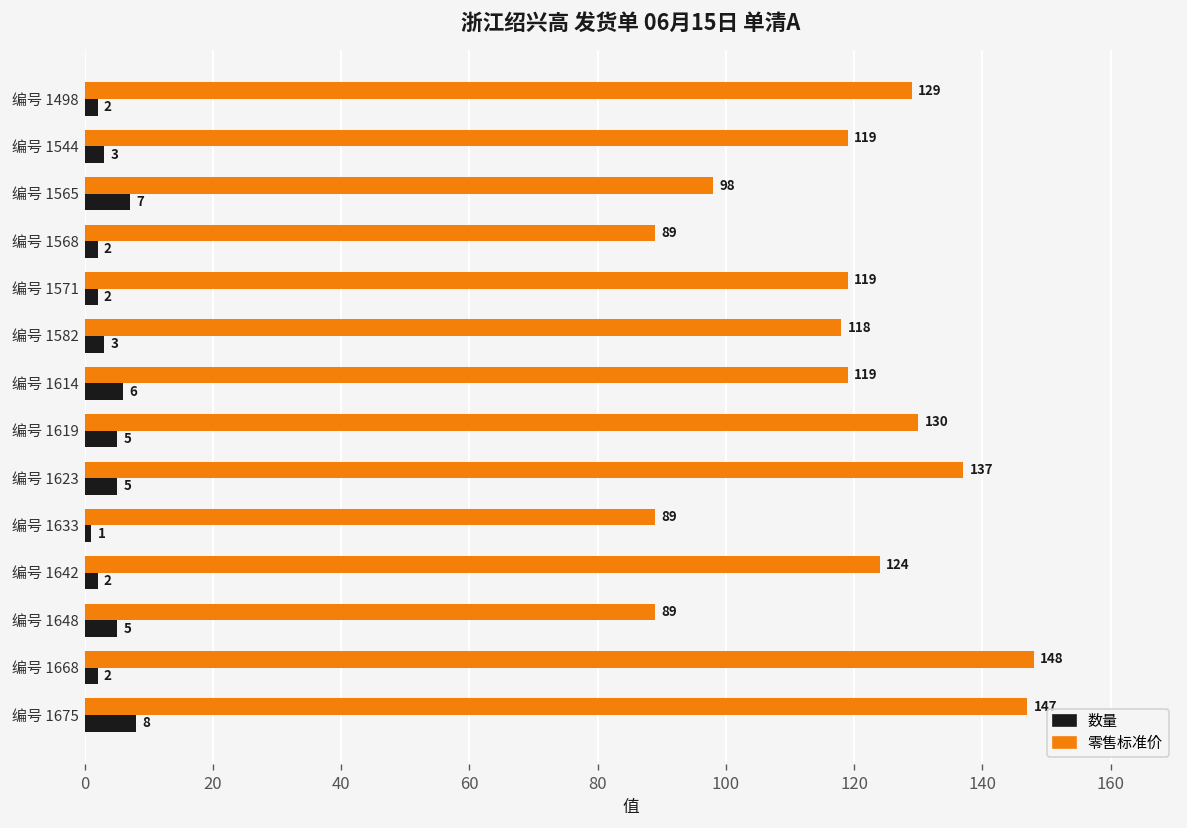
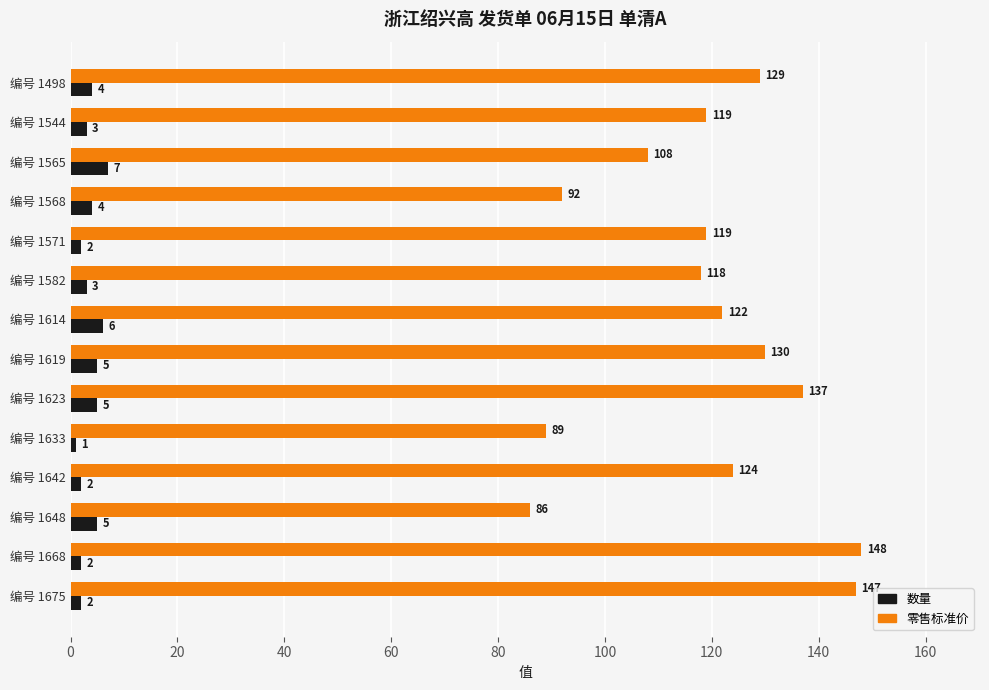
  {
    "数量": {
-     "编号 1498": 2,
+     "编号 1498": 4,
      "编号 1544": 3,
      "编号 1565": 7,
-     "编号 1568": 2,
+     "编号 1568": 4,
      "编号 1571": 2,
      "编号 1582": 3,
      "编号 1614": 6,
      "编号 1619": 5,
      "编号 1623": 5,
      "编号 1633": 1,
      "编号 1642": 2,
      "编号 1648": 5,
      "编号 1668": 2,
-     "编号 1675": 8
+     "编号 1675": 2
    },
    "零售标准价": {
      "编号 1498": 129,
      "编号 1544": 119,
-     "编号 1565": 98,
-     "编号 1568": 89,
+     "编号 1565": 108,
+     "编号 1568": 92,
      "编号 1571": 119,
      "编号 1582": 118,
-     "编号 1614": 119,
+     "编号 1614": 122,
      "编号 1619": 130,
      "编号 1623": 137,
      "编号 1633": 89,
      "编号 1642": 124,
-     "编号 1648": 89,
+     "编号 1648": 86,
      "编号 1668": 148
    }
  }
